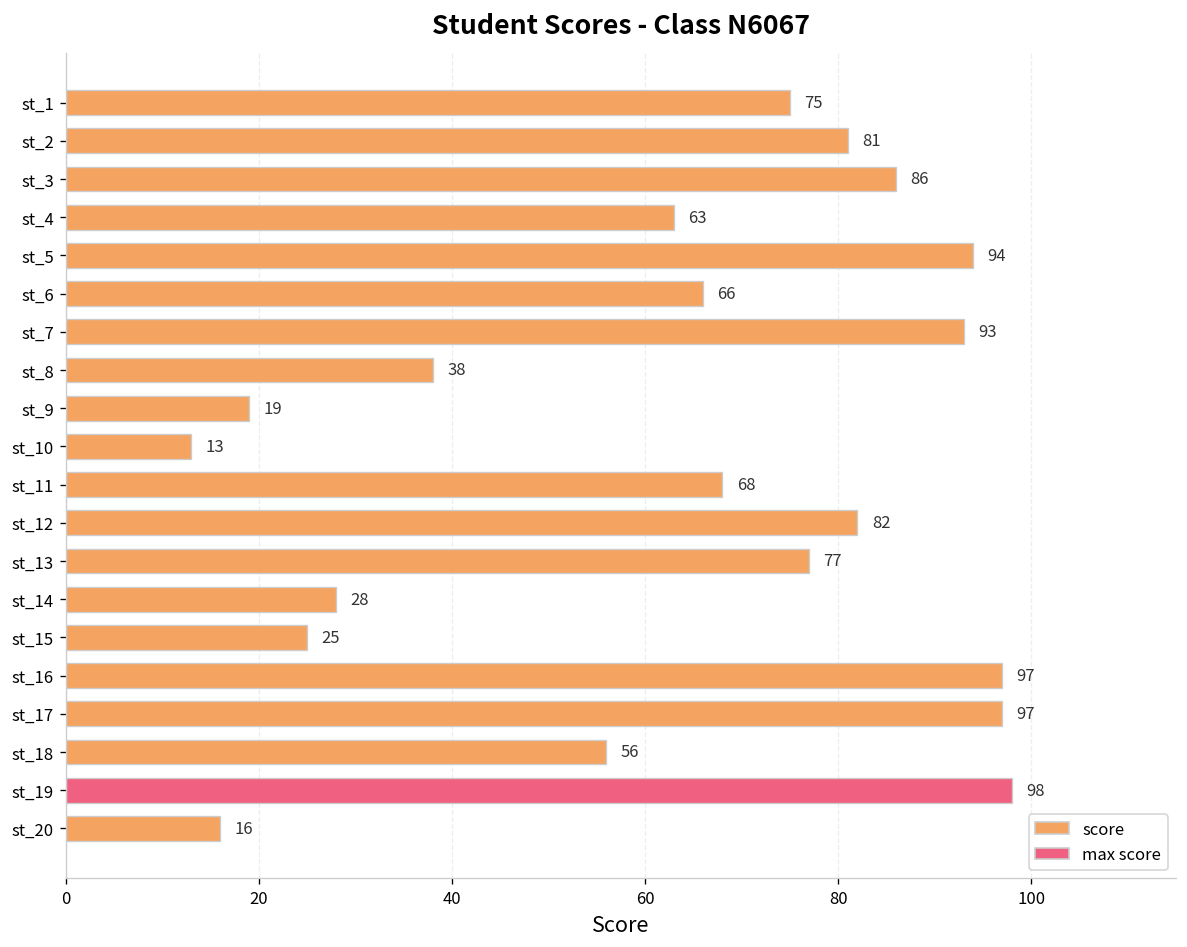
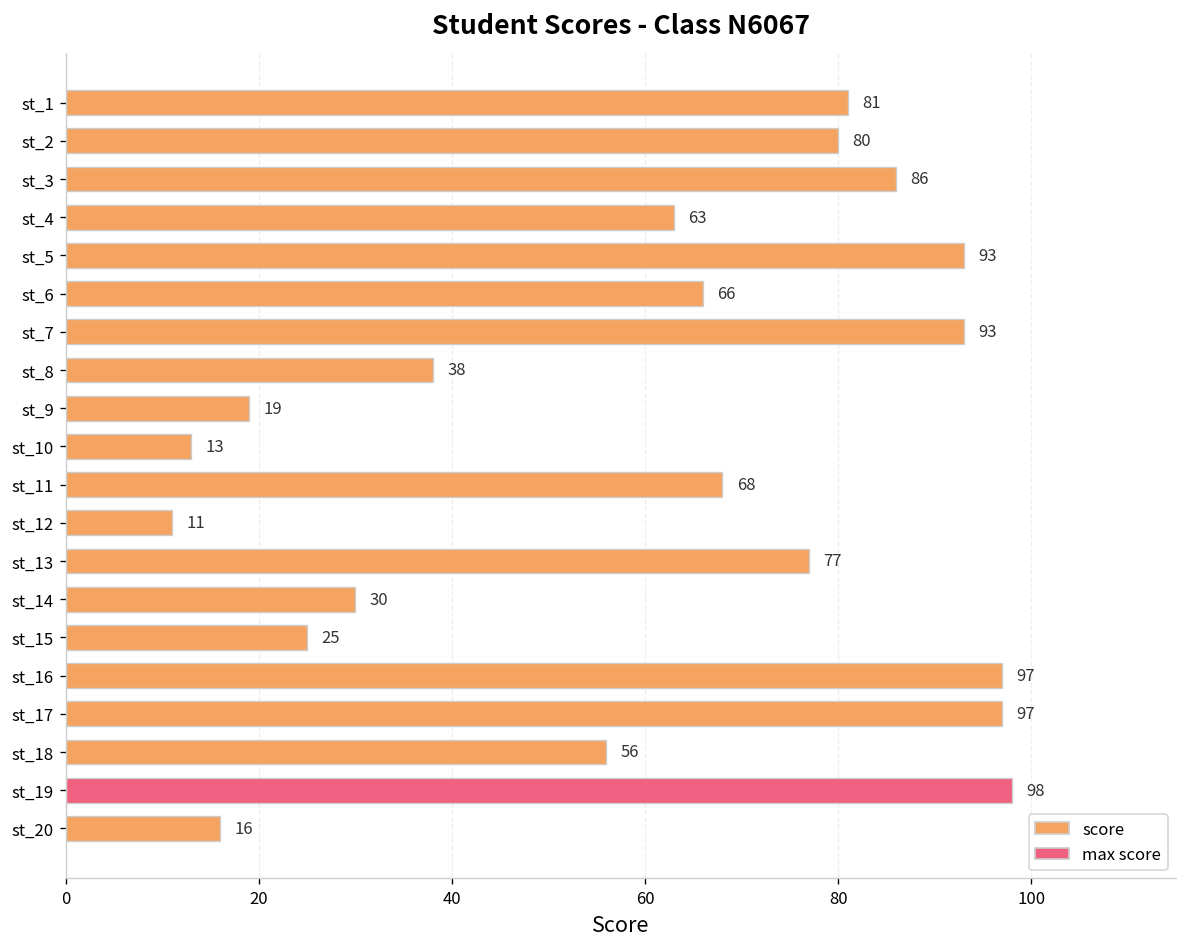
  {
-   "st_1": 75,
-   "st_2": 81,
+   "st_1": 81,
+   "st_2": 80,
    "st_3": 86,
    "st_4": 63,
-   "st_5": 94,
+   "st_5": 93,
    "st_6": 66,
    "st_7": 93,
    "st_8": 38,
    "st_9": 19,
    "st_10": 13,
    "st_11": 68,
-   "st_12": 82,
+   "st_12": 11,
    "st_13": 77,
-   "st_14": 28,
+   "st_14": 30,
    "st_15": 25,
    "st_16": 97,
    "st_17": 97,
    "st_18": 56,
    "st_19": 98,
    "st_20": 16
  }
